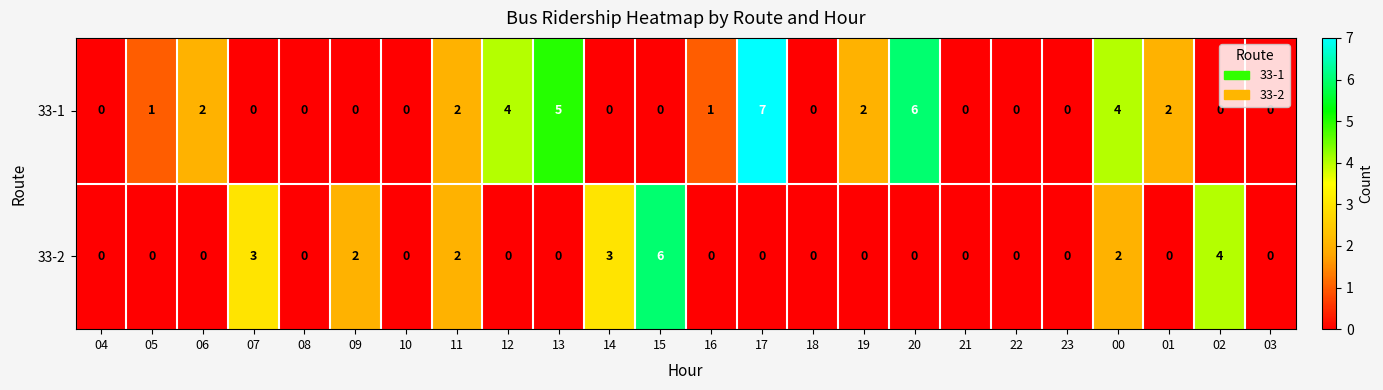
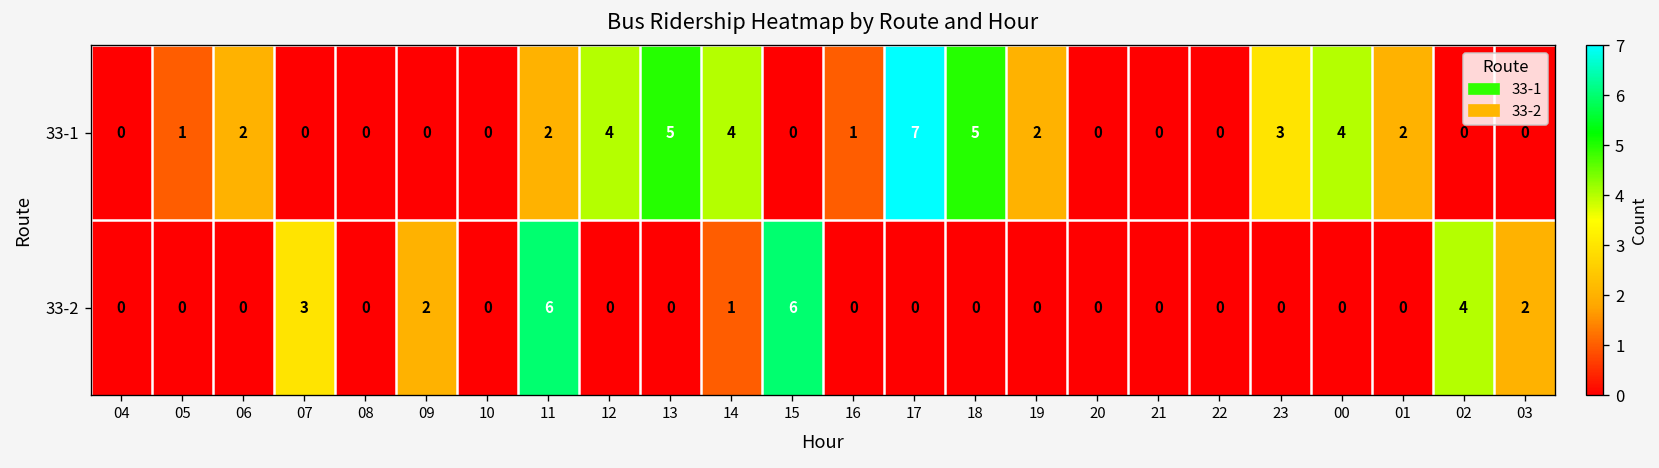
  {
    "33-1": {
      "04": 0,
      "05": 1,
      "06": 2,
      "07": 0,
      "08": 0,
      "09": 0,
      "10": 0,
      "11": 2,
      "12": 4,
      "13": 5,
-     "14": 0,
+     "14": 4,
      "15": 0,
      "16": 1,
      "17": 7,
-     "18": 0,
+     "18": 5,
      "19": 2,
-     "20": 6,
+     "20": 0,
      "21": 0,
      "22": 0,
-     "23": 0,
+     "23": 3,
      "00": 4,
      "01": 2
    },
    "33-2": {
      "04": 0,
      "05": 0,
      "06": 0,
      "07": 3,
      "08": 0,
      "09": 2,
      "10": 0,
-     "11": 2,
+     "11": 6,
      "12": 0,
      "13": 0,
-     "14": 3,
+     "14": 1,
      "15": 6,
      "16": 0,
      "17": 0,
      "18": 0,
      "19": 0,
      "20": 0,
      "21": 0,
      "22": 0,
      "23": 0,
-     "00": 2,
+     "00": 0,
      "01": 0,
      "02": 4,
-     "03": 0
+     "03": 2
    }
  }
